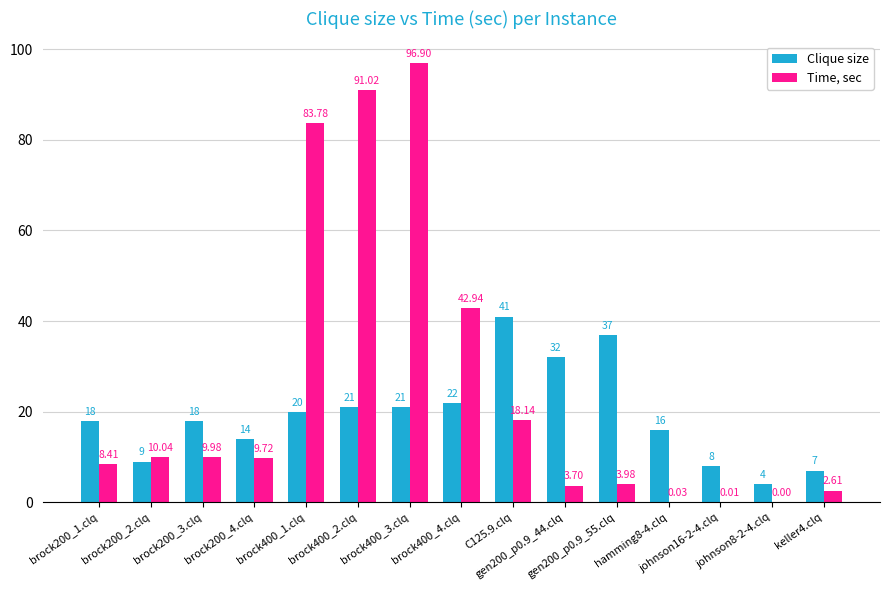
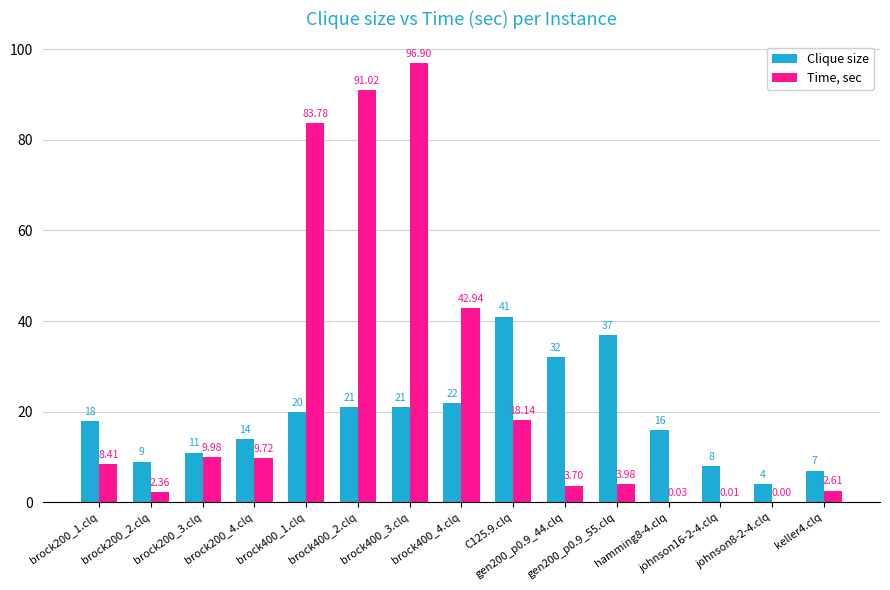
  {
    "Clique size": {
      "brock200_1.clq": 18,
      "brock200_2.clq": 9,
-     "brock200_3.clq": 18,
+     "brock200_3.clq": 11,
      "brock200_4.clq": 14,
      "brock400_1.clq": 20,
      "brock400_2.clq": 21,
      "brock400_3.clq": 21,
      "brock400_4.clq": 22,
      "C125.9.clq": 41,
      "gen200_p0.9_44.clq": 32,
      "gen200_p0.9_55.clq": 37,
      "hamming8-4.clq": 16,
      "johnson16-2-4.clq": 8,
      "johnson8-2-4.clq": 4,
      "keller4.clq": 7
    },
    "Time, sec": {
      "brock200_1.clq": 8.41,
-     "brock200_2.clq": 10.04,
+     "brock200_2.clq": 2.36,
      "brock200_3.clq": 9.98,
      "brock200_4.clq": 9.72,
      "brock400_1.clq": 83.78,
      "brock400_2.clq": 91.02,
      "brock400_3.clq": 96.90,
      "brock400_4.clq": 42.94,
      "C125.9.clq": 18.14,
      "gen200_p0.9_44.clq": 3.70,
      "gen200_p0.9_55.clq": 3.98,
      "hamming8-4.clq": 0.03,
      "johnson16-2-4.clq": 0.01,
      "johnson8-2-4.clq": 0.00,
      "keller4.clq": 2.61
    }
  }
